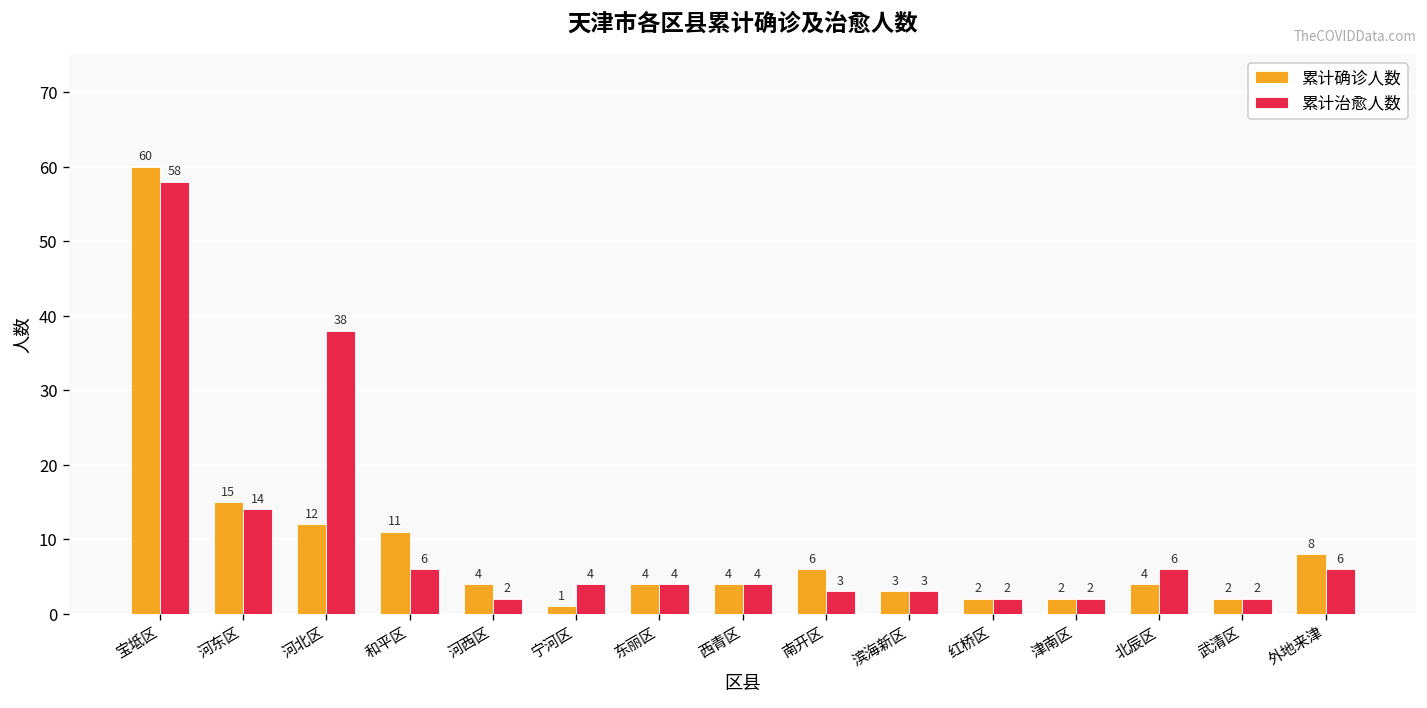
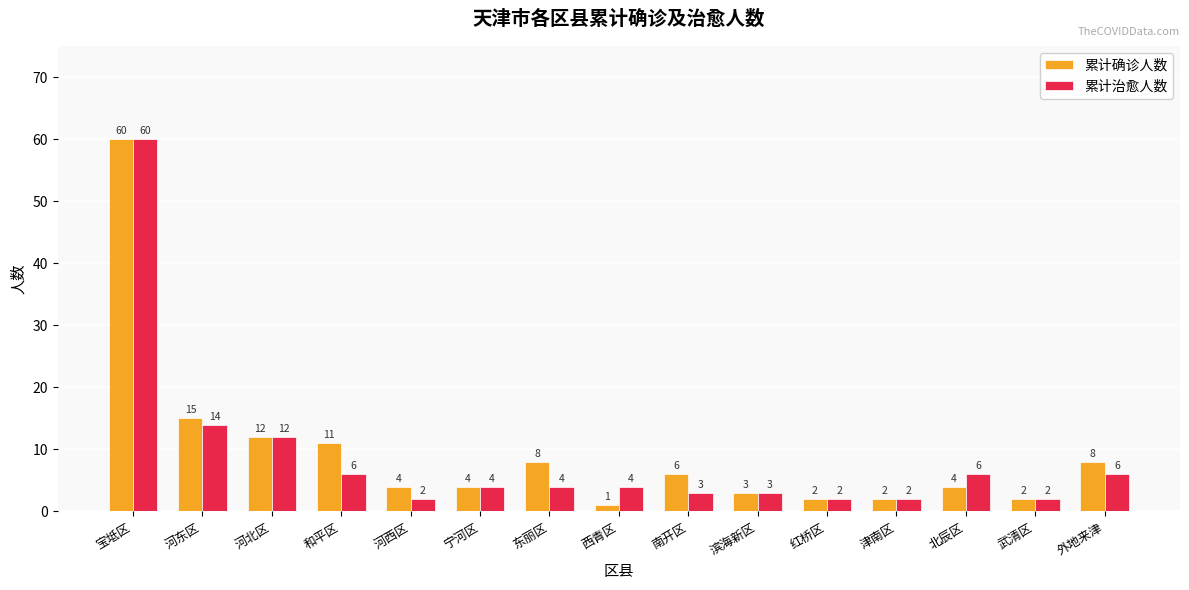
  {
    "累计确诊人数": {
      "宝坻区": 60,
      "河东区": 15,
      "河北区": 12,
      "和平区": 11,
      "河西区": 4,
-     "宁河区": 1,
-     "东丽区": 4,
-     "西青区": 4,
+     "宁河区": 4,
+     "东丽区": 8,
+     "西青区": 1,
      "南开区": 6,
      "滨海新区": 3,
      "红桥区": 2,
      "津南区": 2,
      "北辰区": 4,
      "武清区": 2,
      "外地来津": 8
    },
    "累计治愈人数": {
-     "宝坻区": 58,
+     "宝坻区": 60,
      "河东区": 14,
-     "河北区": 38,
+     "河北区": 12,
      "和平区": 6,
      "河西区": 2,
      "宁河区": 4,
      "东丽区": 4,
      "西青区": 4,
      "南开区": 3,
      "滨海新区": 3,
      "红桥区": 2,
      "津南区": 2,
      "北辰区": 6,
      "武清区": 2,
      "外地来津": 6
    }
  }
